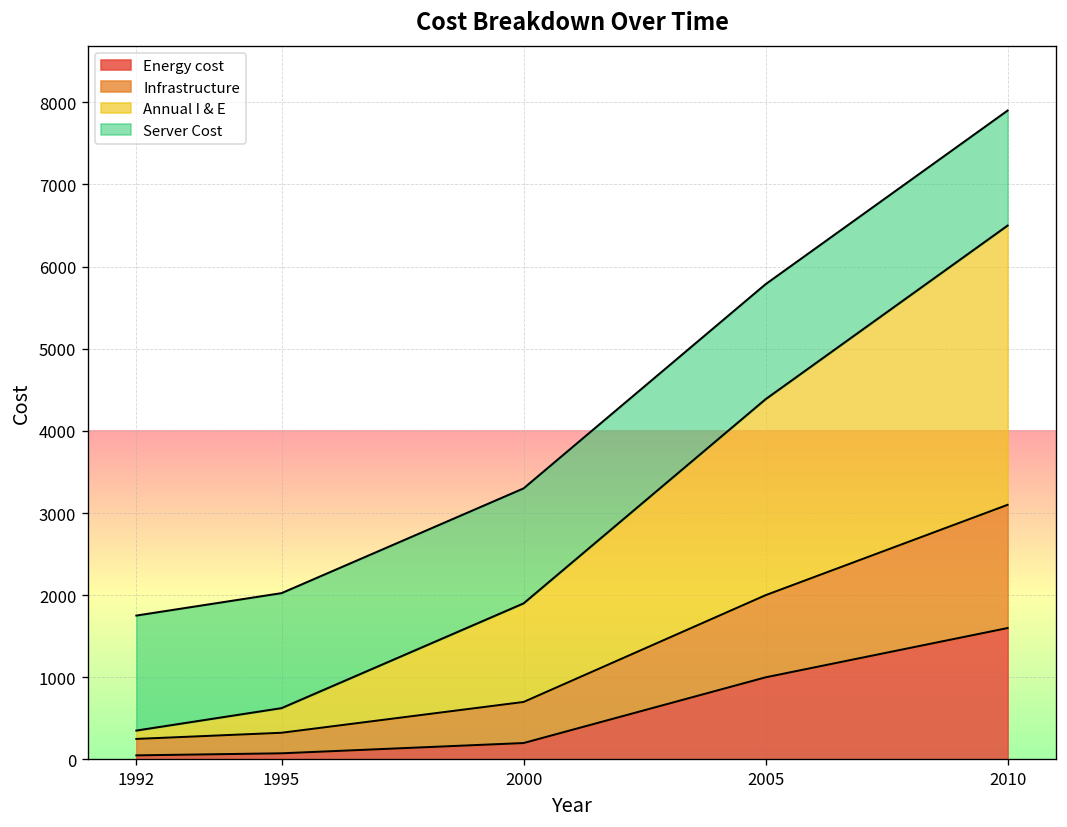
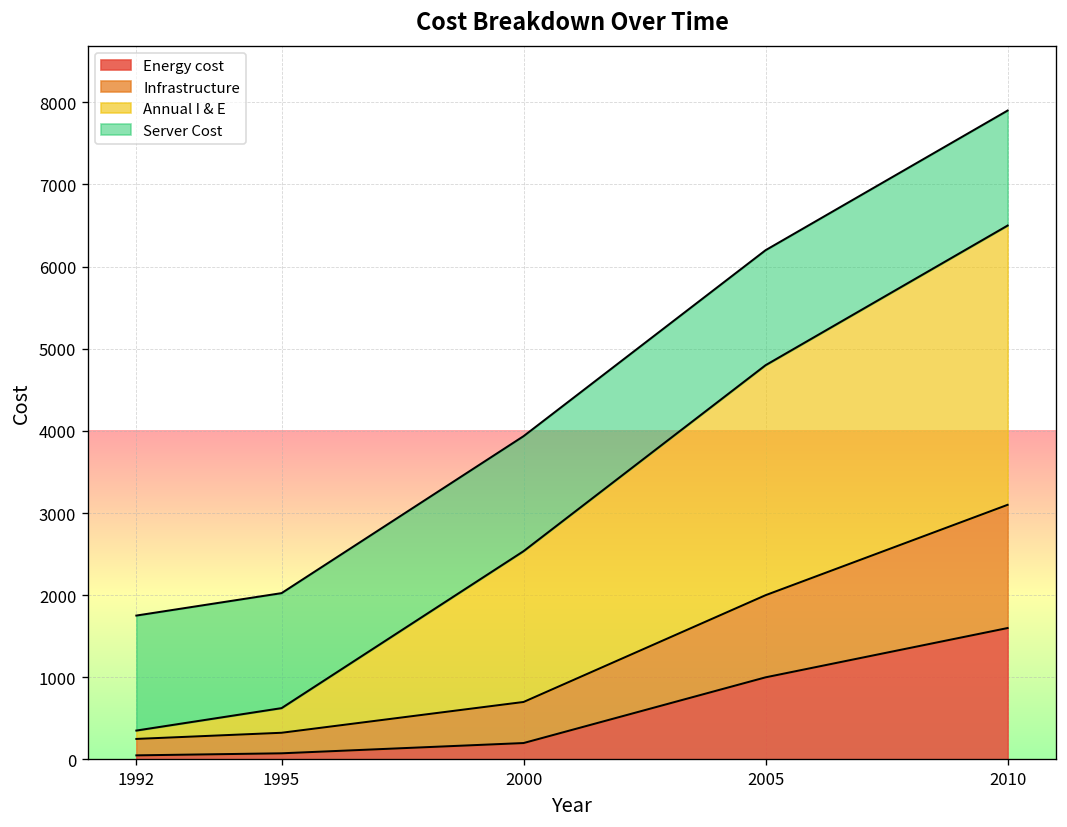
  {
    "Annual I & E": {
      "1992": 100,
      "1995": 300,
-     "2000": 1200,
-     "2005": 2400,
+     "2000": 1800,
+     "2005": 2800,
      "2010": 3400
    },
    "Server Cost": {
      "1992": 1400,
      "1995": 1400,
      "2000": 1400,
      "2005": 1400,
      "2010": 1400
    }
  }
